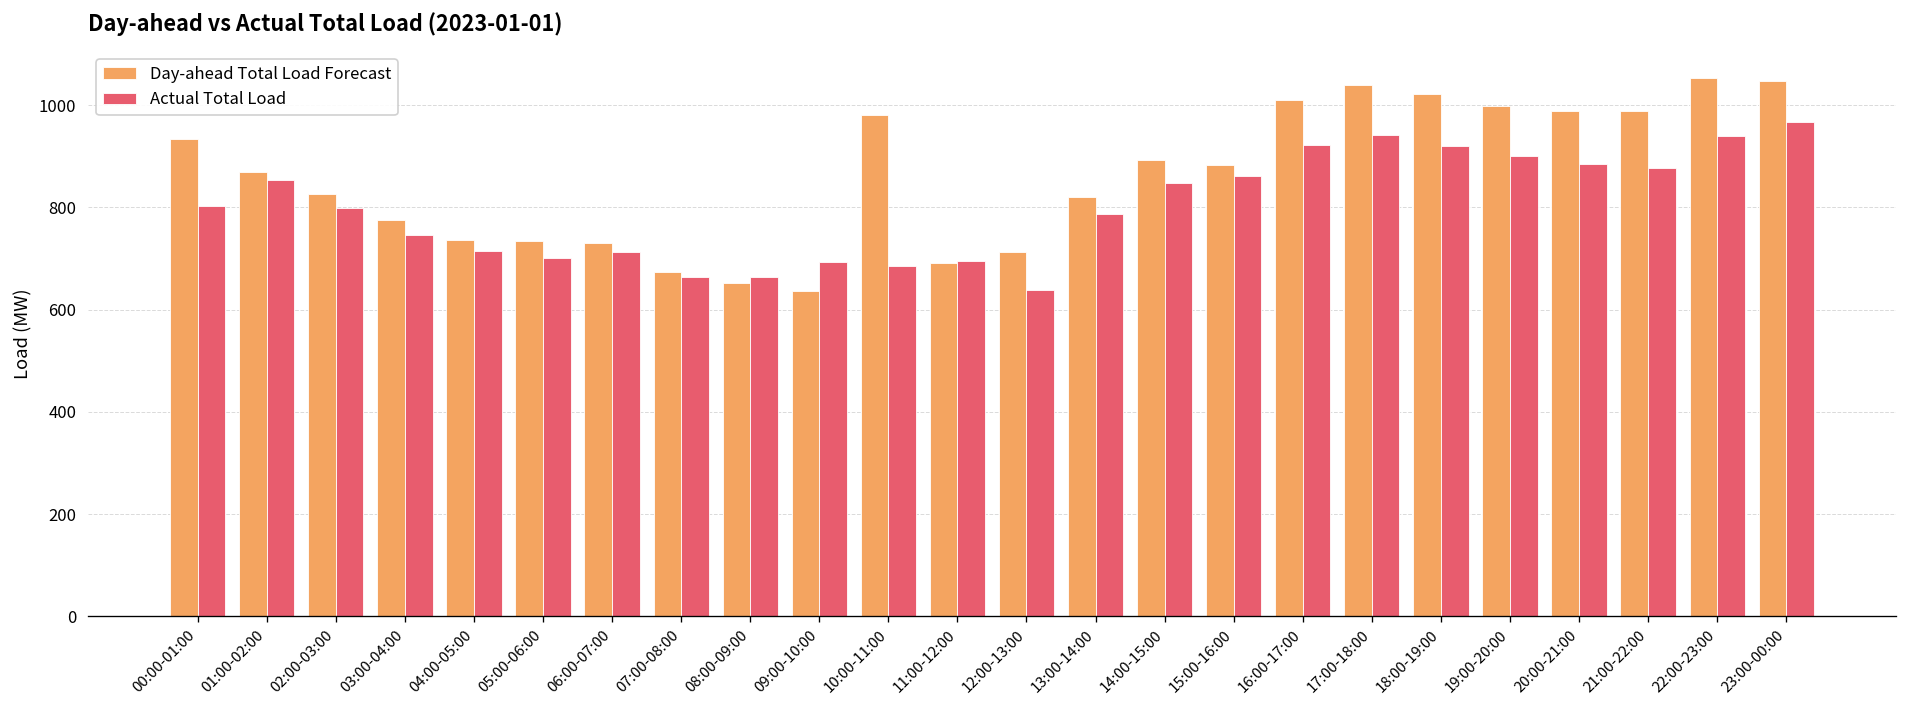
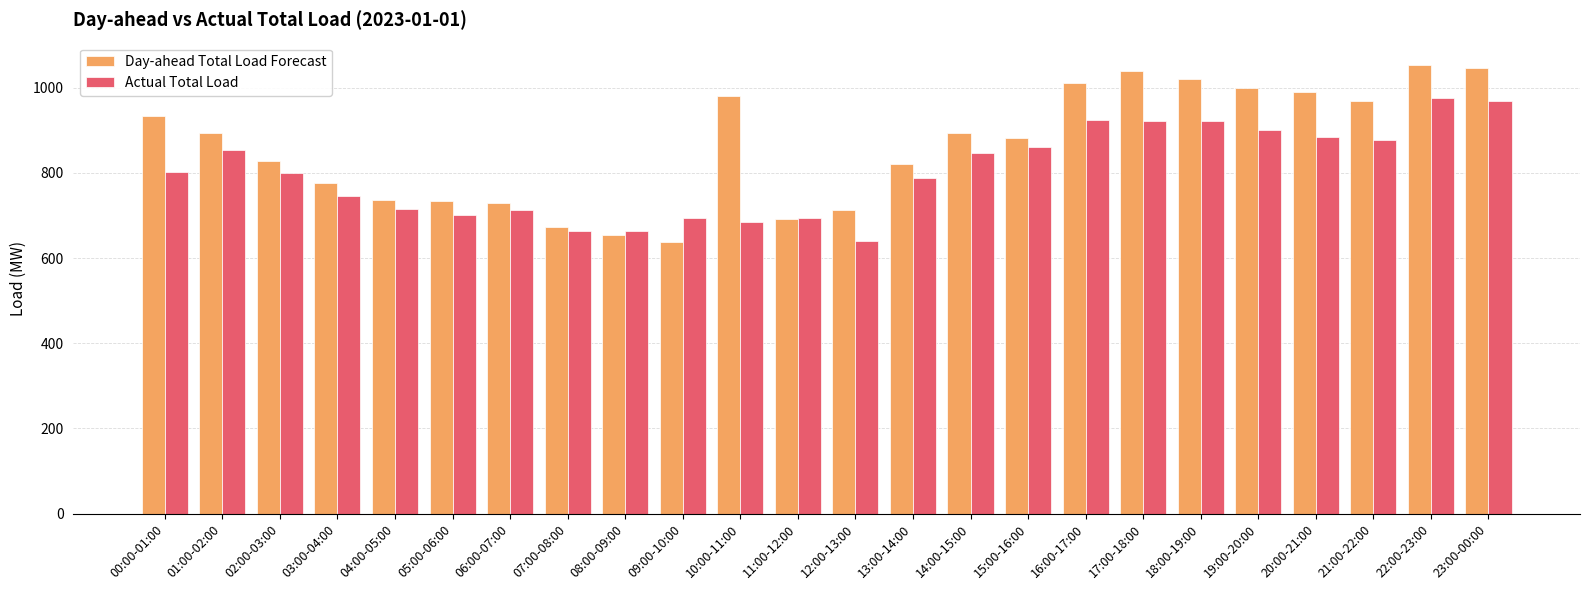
  {
    "Day-ahead Total Load Forecast": {
      "00:00-01:00": 930,
-     "01:00-02:00": 870,
+     "01:00-02:00": 890,
      "02:00-03:00": 830,
      "03:00-04:00": 780,
      "04:00-05:00": 740,
      "05:00-06:00": 730,
      "06:00-07:00": 730,
      "07:00-08:00": 670,
      "08:00-09:00": 650,
      "09:00-10:00": 640,
      "10:00-11:00": 980,
      "11:00-12:00": 690,
      "12:00-13:00": 710,
      "13:00-14:00": 820,
      "14:00-15:00": 890,
      "15:00-16:00": 880,
      "16:00-17:00": 1010,
      "17:00-18:00": 1040,
      "18:00-19:00": 1020,
      "19:00-20:00": 1000,
      "20:00-21:00": 990,
-     "21:00-22:00": 990,
+     "21:00-22:00": 970,
      "22:00-23:00": 1050,
      "23:00-00:00": 1050
    },
    "Actual Total Load": {
      "00:00-01:00": 800,
      "01:00-02:00": 850,
      "02:00-03:00": 800,
      "03:00-04:00": 750,
      "04:00-05:00": 710,
      "05:00-06:00": 700,
      "06:00-07:00": 710,
      "07:00-08:00": 660,
      "08:00-09:00": 660,
      "09:00-10:00": 690,
      "10:00-11:00": 690,
      "11:00-12:00": 700,
      "12:00-13:00": 640,
      "13:00-14:00": 790,
      "14:00-15:00": 850,
      "15:00-16:00": 860,
      "16:00-17:00": 920,
-     "17:00-18:00": 940,
+     "17:00-18:00": 920,
      "18:00-19:00": 920,
      "19:00-20:00": 900,
      "20:00-21:00": 880,
      "21:00-22:00": 880,
-     "22:00-23:00": 940,
+     "22:00-23:00": 980,
      "23:00-00:00": 970
    }
  }
